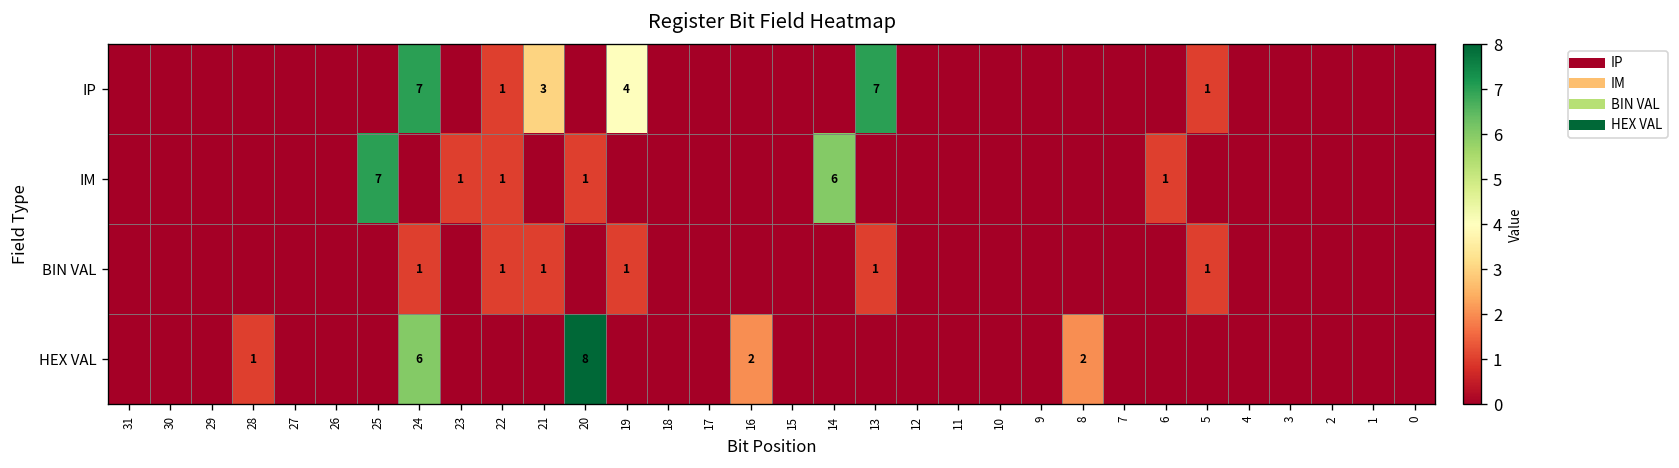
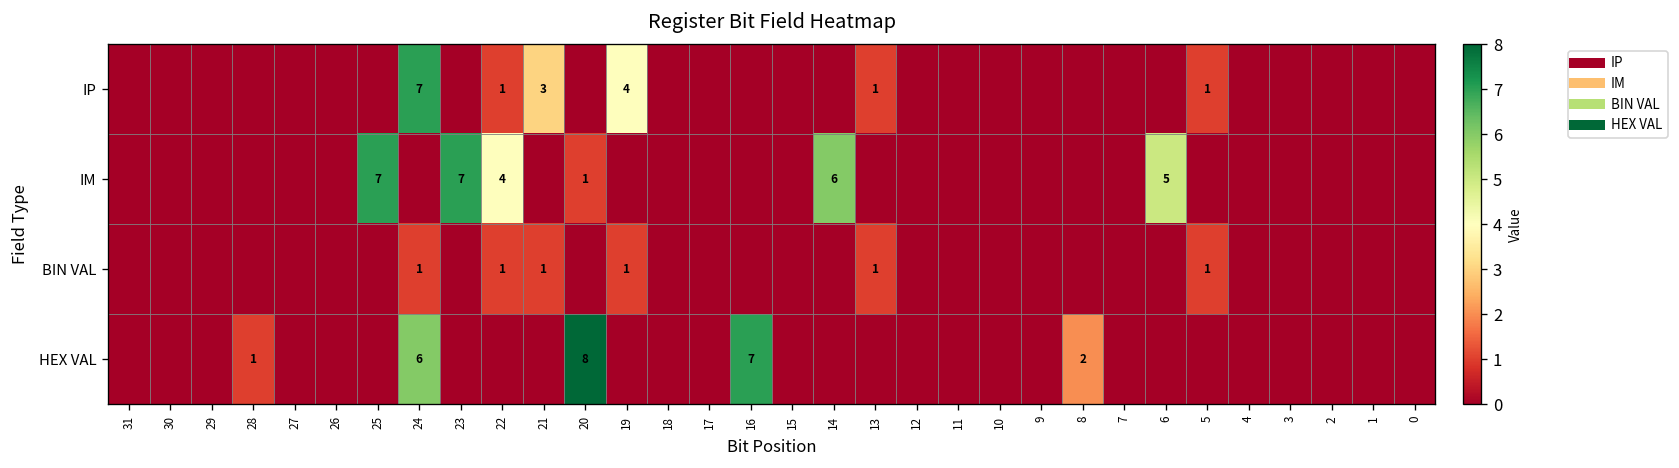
  {
    "IP": {
      "24": 7,
      "22": 1,
      "21": 3,
      "19": 4,
-     "13": 7,
+     "13": 1,
      "5": 1
    },
    "IM": {
      "25": 7,
-     "23": 1,
-     "22": 1,
+     "23": 7,
+     "22": 4,
      "20": 1,
      "14": 6,
-     "6": 1
+     "6": 5
    },
    "BIN VAL": {
      "24": 1,
      "22": 1,
      "21": 1,
      "19": 1,
      "13": 1,
      "5": 1
    },
    "HEX VAL": {
      "28": 1,
      "24": 6,
      "20": 8,
-     "16": 2,
+     "16": 7,
      "8": 2
    }
  }
